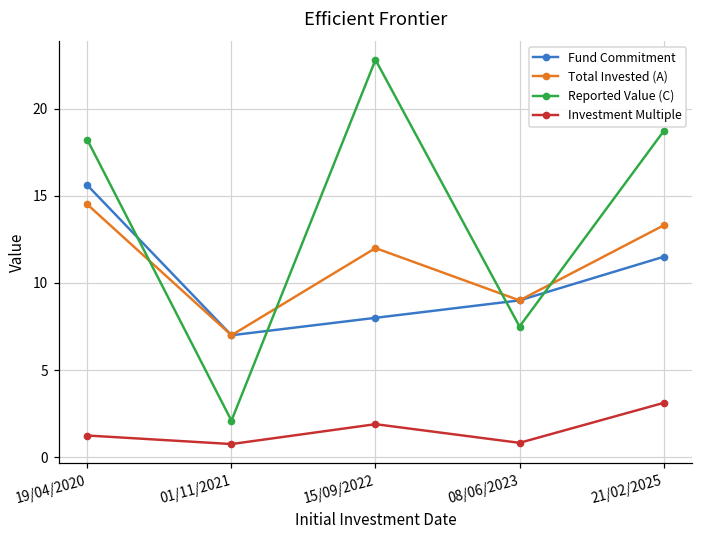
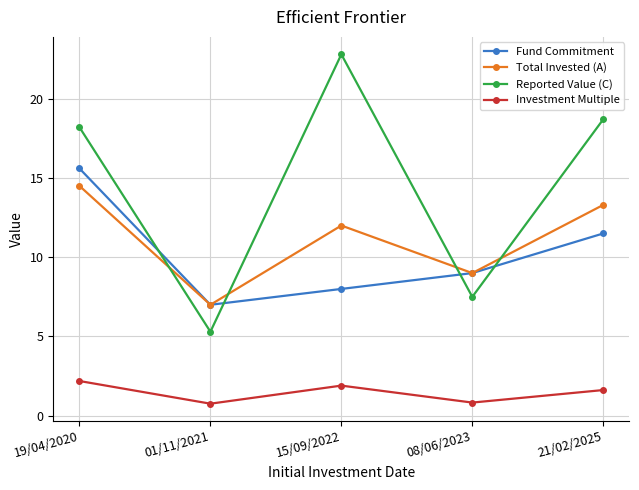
  {
    "Fund Commitment": {
      "19/04/2020": 15.6,
      "15/09/2022": 8.0,
      "21/02/2025": 11.5
    },
    "Total Invested (A)": {
      "19/04/2020": 14.5,
      "15/09/2022": 12.0,
      "21/02/2025": 13.3
    },
    "Reported Value (C)": {
      "19/04/2020": 18.2,
-     "01/11/2021": 2.1,
+     "01/11/2021": 5.3,
      "15/09/2022": 22.8,
      "08/06/2023": 7.5,
      "21/02/2025": 18.7
    },
    "Investment Multiple": {
-     "19/04/2020": 1.3,
+     "19/04/2020": 2.2,
      "01/11/2021": 0.8,
      "15/09/2022": 1.9,
      "08/06/2023": 0.8,
-     "21/02/2025": 3.1
+     "21/02/2025": 1.6
    }
  }
